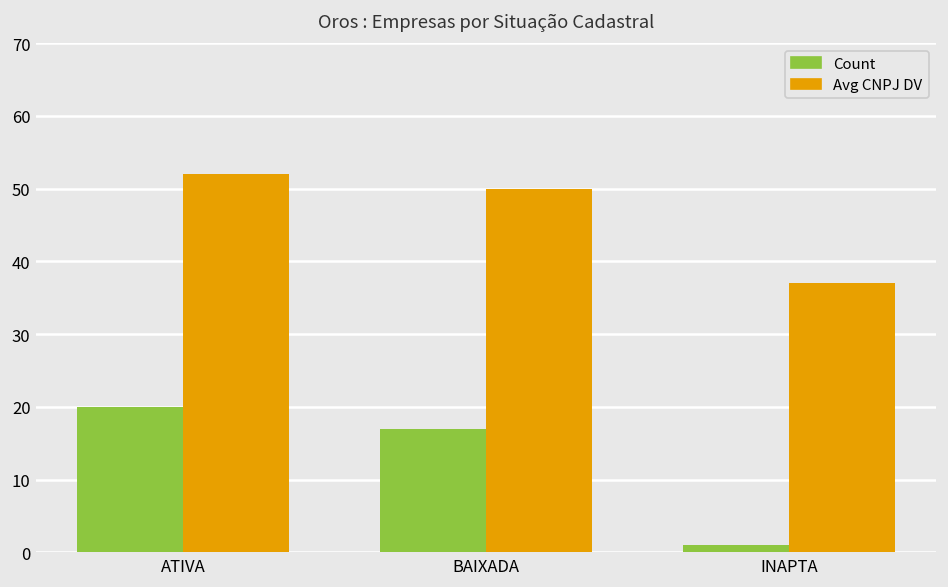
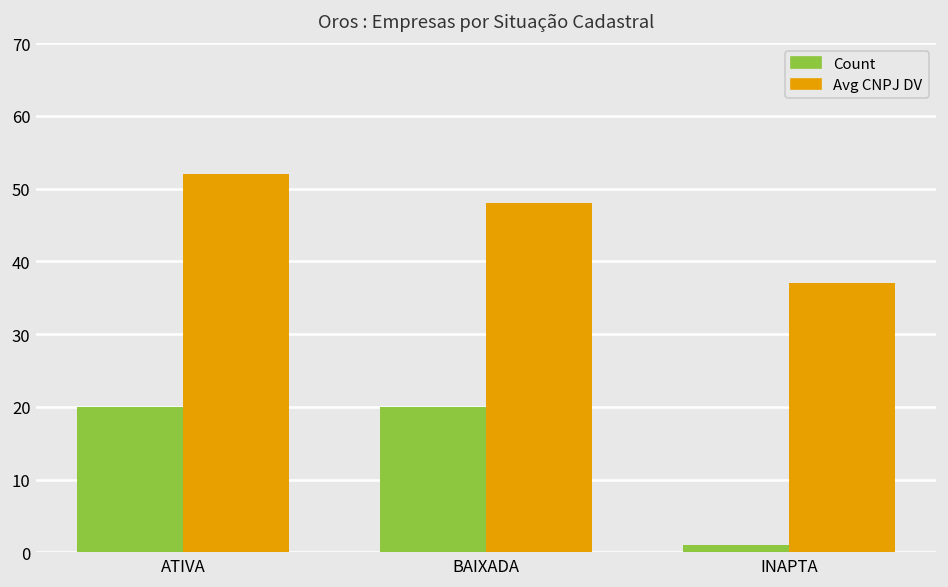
  {
    "Count": {
      "ATIVA": 20,
-     "BAIXADA": 17,
+     "BAIXADA": 20,
      "INAPTA": 1
    },
    "Avg CNPJ DV": {
      "ATIVA": 52,
-     "BAIXADA": 50,
+     "BAIXADA": 48,
      "INAPTA": 37
    }
  }
